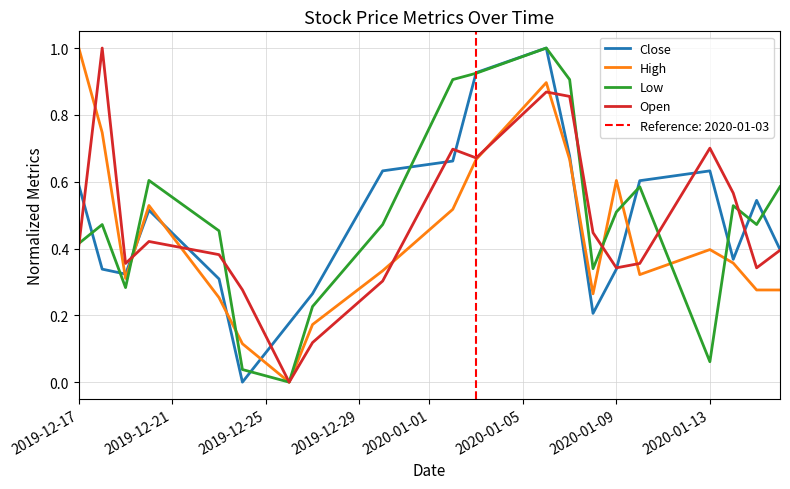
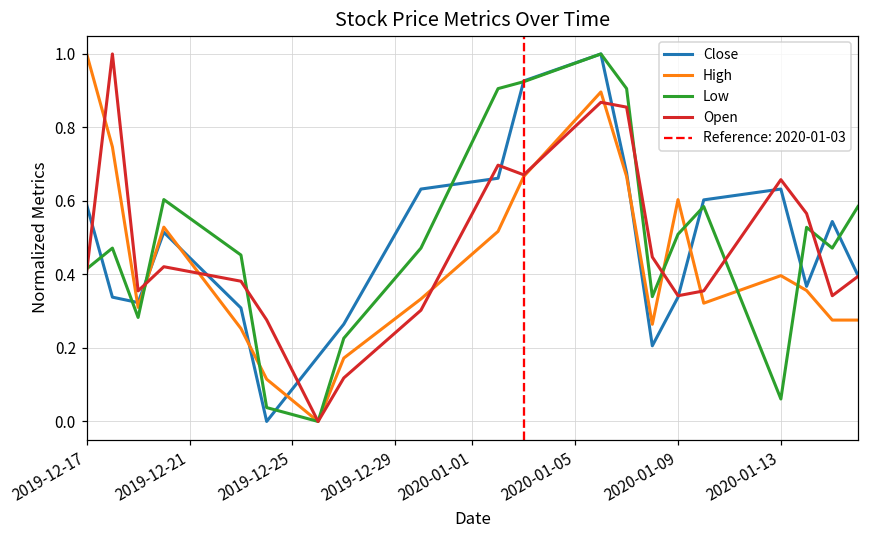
  {
    "Close": {
      "2019-12-17": 0.59,
      "2020-01-13": 0.63
    },
    "High": {
      "2019-12-17": 1.00,
      "2020-01-09": 0.60,
      "2020-01-13": 0.40
    },
    "Low": {
      "2020-01-09": 0.51,
      "2020-01-13": 0.06
    },
    "Open": {
-     "2020-01-13": 0.70
+     "2020-01-13": 0.66
    }
  }
